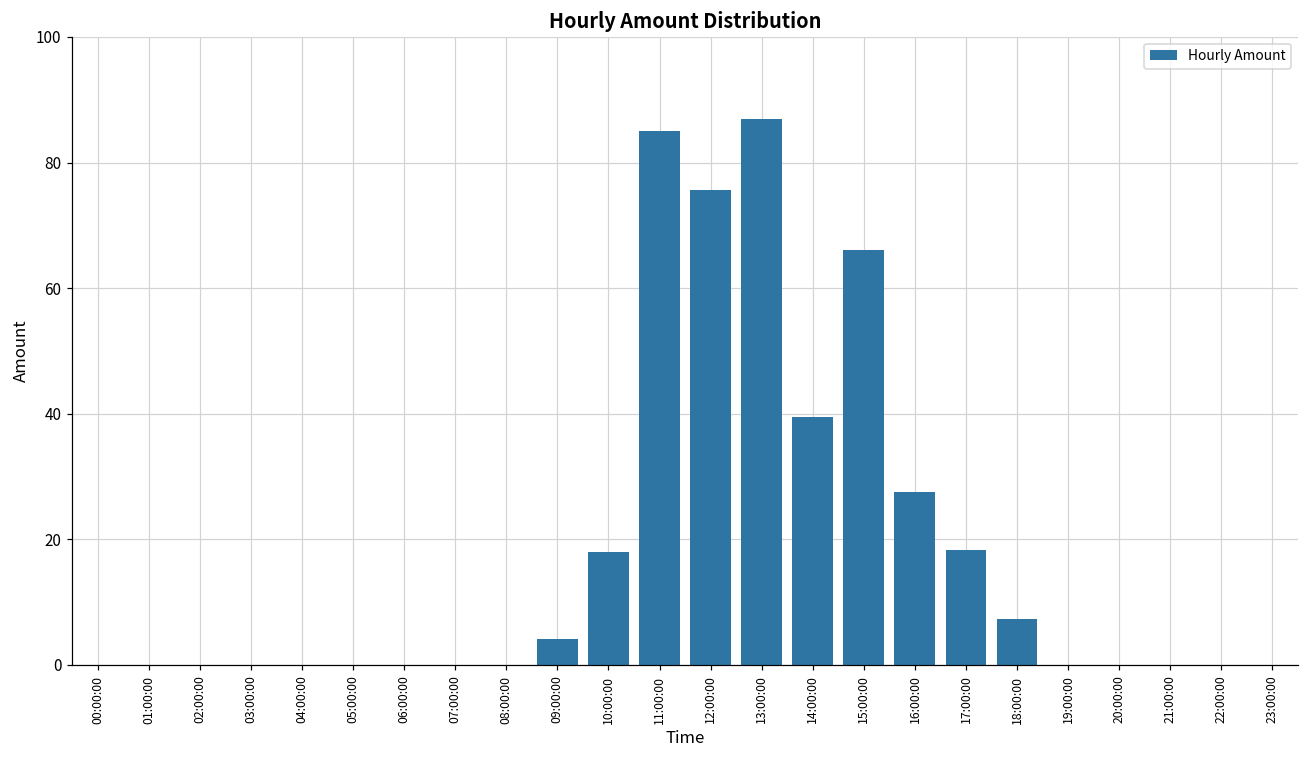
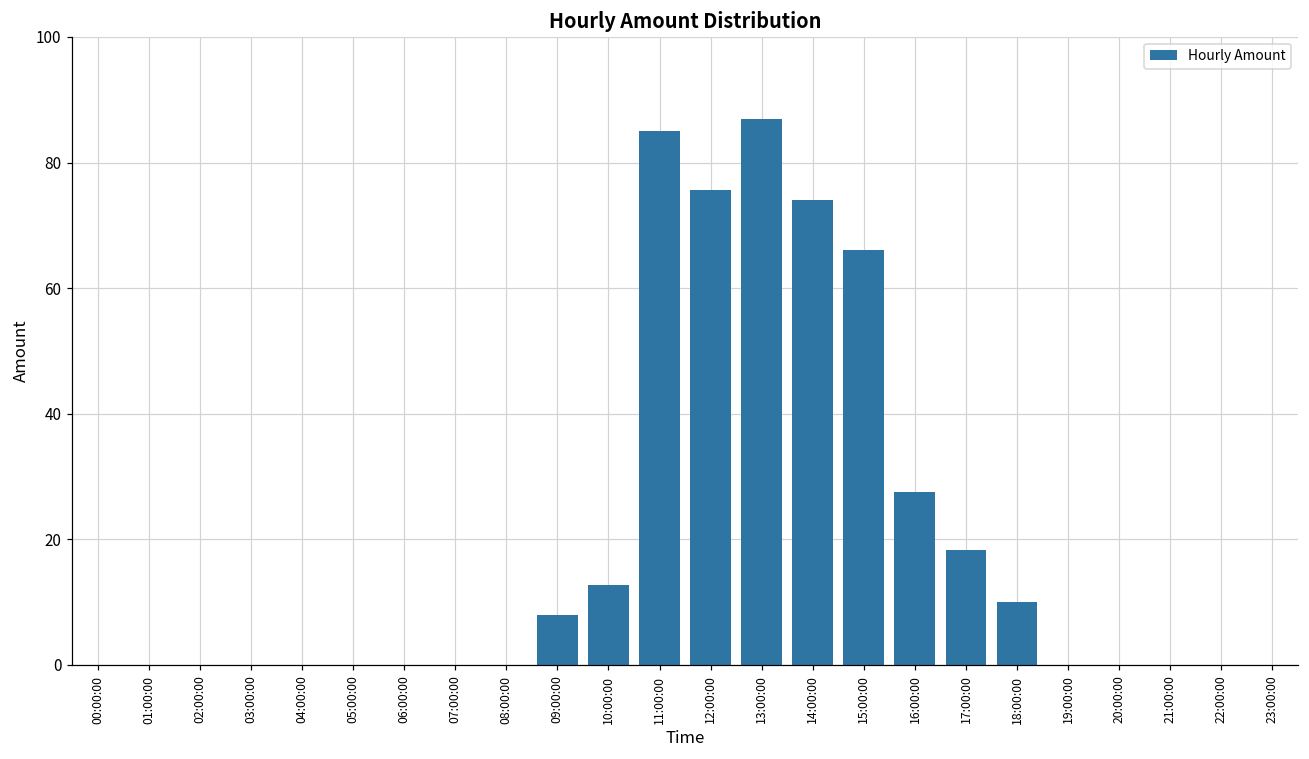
  {
    "00:00:00": 0,
    "01:00:00": 0,
    "02:00:00": 0,
    "03:00:00": 0,
    "04:00:00": 0,
    "05:00:00": 0,
    "06:00:00": 0,
    "07:00:00": 0,
    "08:00:00": 0,
-   "09:00:00": 4,
-   "10:00:00": 18,
+   "09:00:00": 8,
+   "10:00:00": 13,
    "11:00:00": 85,
    "12:00:00": 76,
    "13:00:00": 87,
-   "14:00:00": 40,
+   "14:00:00": 74,
    "15:00:00": 66,
    "16:00:00": 28,
    "17:00:00": 18,
-   "18:00:00": 7,
+   "18:00:00": 10,
    "19:00:00": 0,
    "20:00:00": 0,
    "21:00:00": 0,
    "22:00:00": 0,
    "23:00:00": 0
  }
